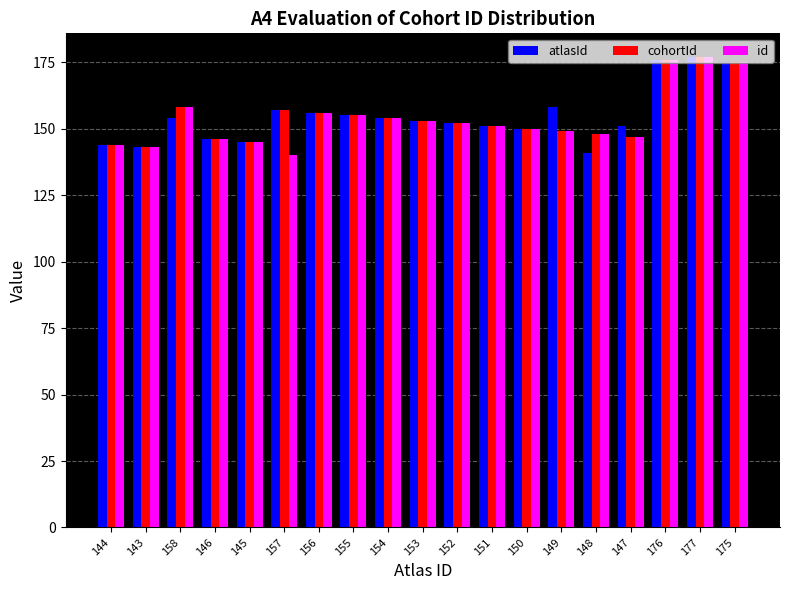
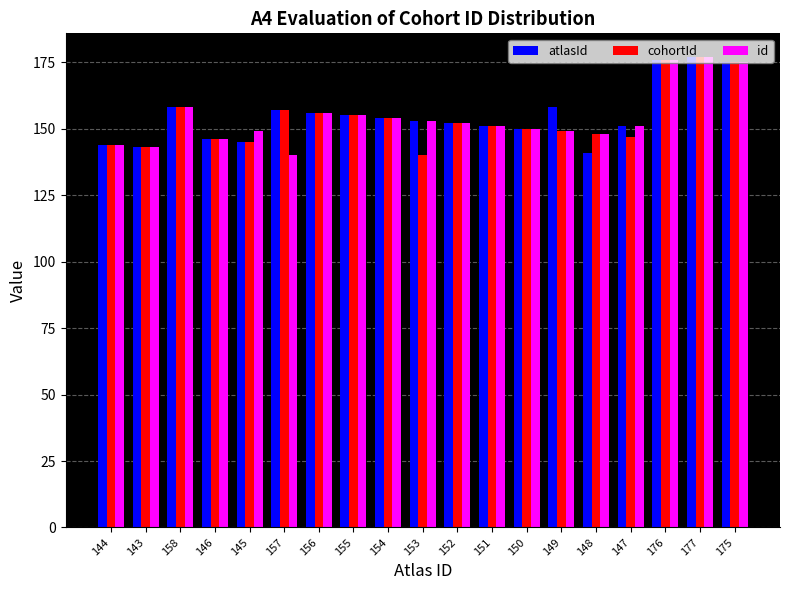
  {
    "atlasId": {
      "144": 144,
      "143": 143,
-     "158": 154,
+     "158": 158,
      "146": 146,
      "145": 145,
      "157": 157,
      "156": 156,
      "155": 155,
      "154": 154,
      "153": 153,
      "152": 152,
      "151": 151,
      "150": 150,
      "149": 158,
      "148": 141,
      "147": 151
    },
    "cohortId": {
      "144": 144,
      "143": 143,
      "158": 158,
      "146": 146,
      "145": 145,
      "157": 157,
      "156": 156,
      "155": 155,
      "154": 154,
-     "153": 153,
+     "153": 140,
      "152": 152,
      "151": 151,
      "150": 150,
      "149": 149,
      "148": 148,
      "147": 147
    },
    "id": {
      "144": 144,
      "143": 143,
      "158": 158,
      "146": 146,
-     "145": 145,
+     "145": 149,
      "157": 140,
      "156": 156,
      "155": 155,
      "154": 154,
      "153": 153,
      "152": 152,
      "151": 151,
      "150": 150,
      "149": 149,
      "148": 148,
-     "147": 147
+     "147": 151
    }
  }
